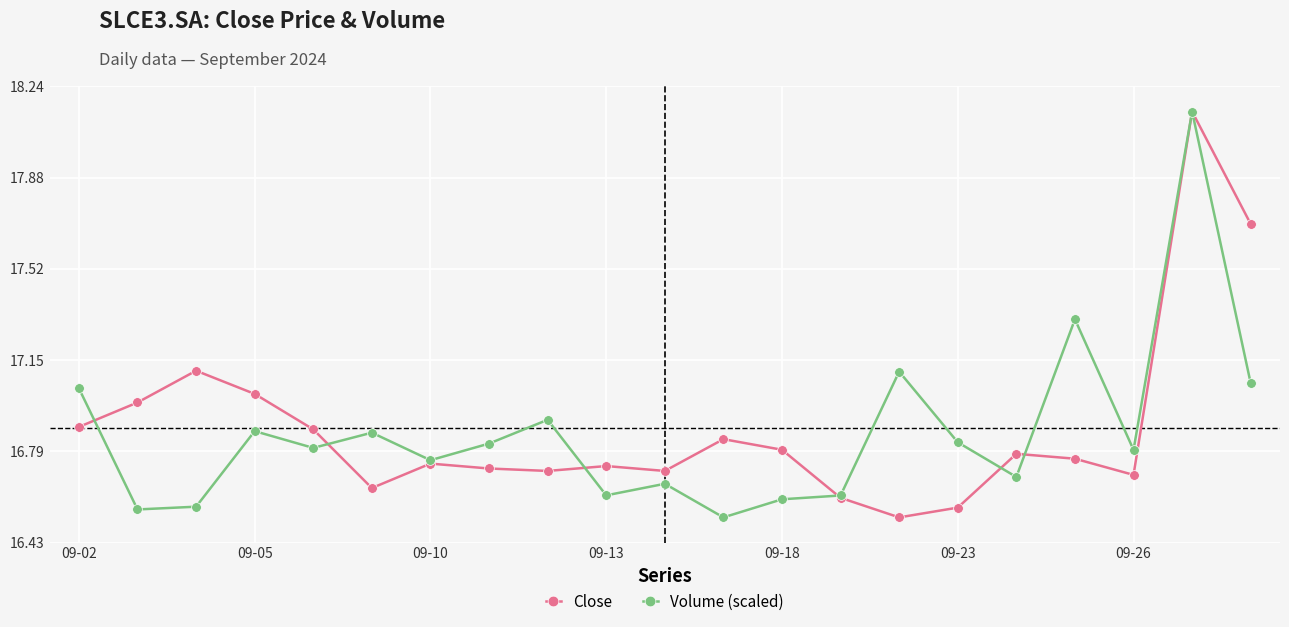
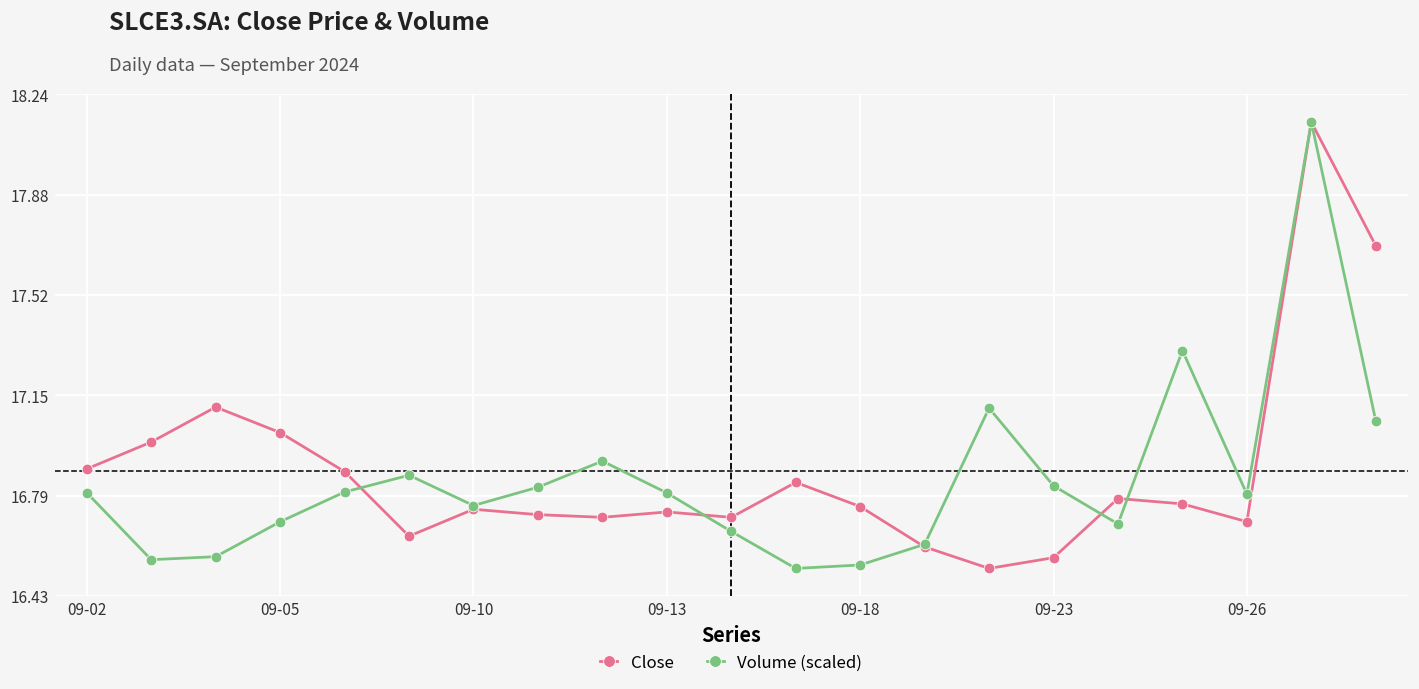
  {
    "Close": {
      "09-02": 16.89,
      "09-05": 17.02,
      "09-10": 16.74,
      "09-13": 16.73,
-     "09-18": 16.80,
+     "09-18": 16.75,
      "09-23": 16.57,
      "09-26": 16.70
    },
    "Volume (scaled)": {
-     "09-02": 17.04,
-     "09-05": 16.87,
+     "09-02": 16.80,
+     "09-05": 16.70,
      "09-10": 16.76,
-     "09-13": 16.62,
-     "09-18": 16.60,
+     "09-13": 16.80,
+     "09-18": 16.54,
      "09-23": 16.83,
      "09-26": 16.80
    }
  }
